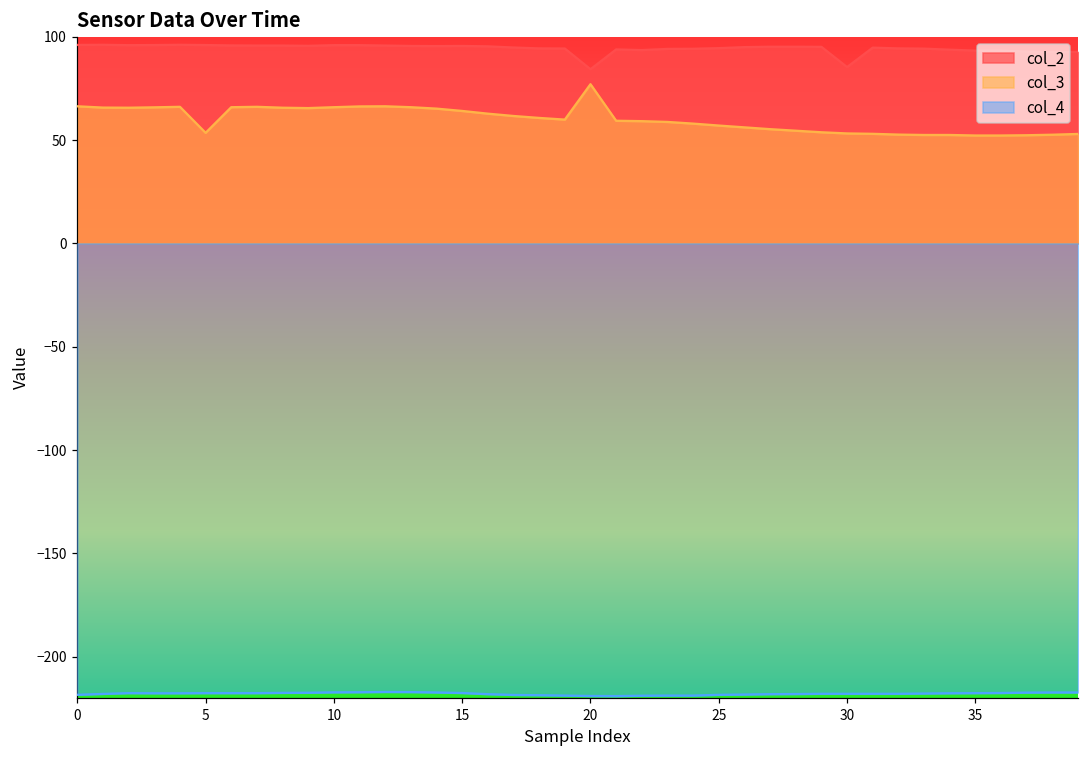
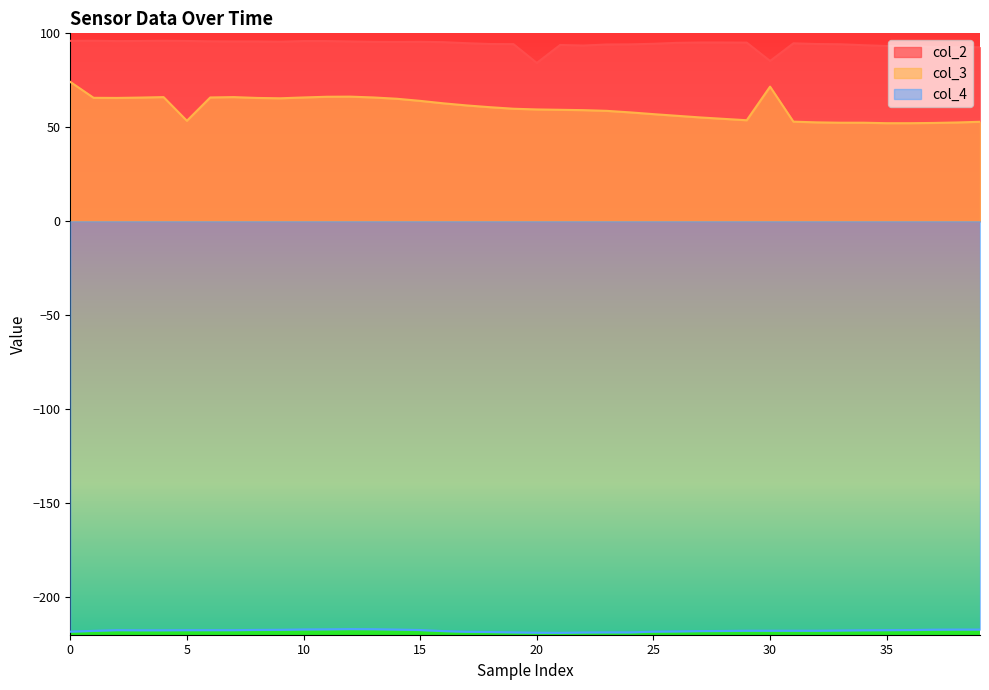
  {
    "col_2": {
      "0": 96,
      "5": 96,
      "10": 96,
      "15": 96,
      "20": 84,
      "25": 94,
      "30": 85,
      "35": 93
    },
    "col_3": {
-     "0": 66,
+     "0": 74,
      "5": 53,
      "10": 66,
      "15": 64,
-     "20": 77,
+     "20": 60,
      "25": 57,
-     "30": 53,
+     "30": 72,
      "35": 52
    }
  }
